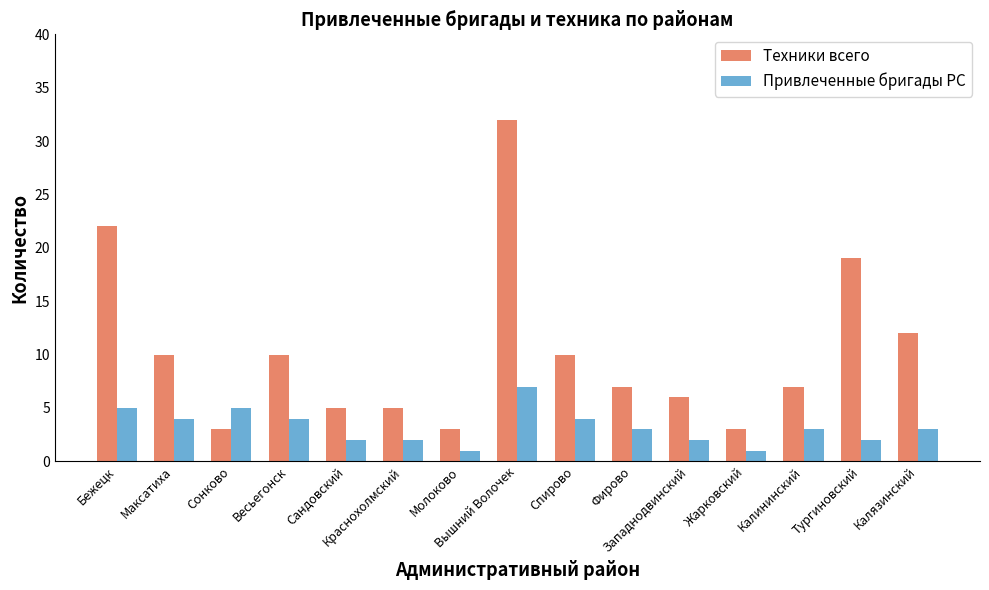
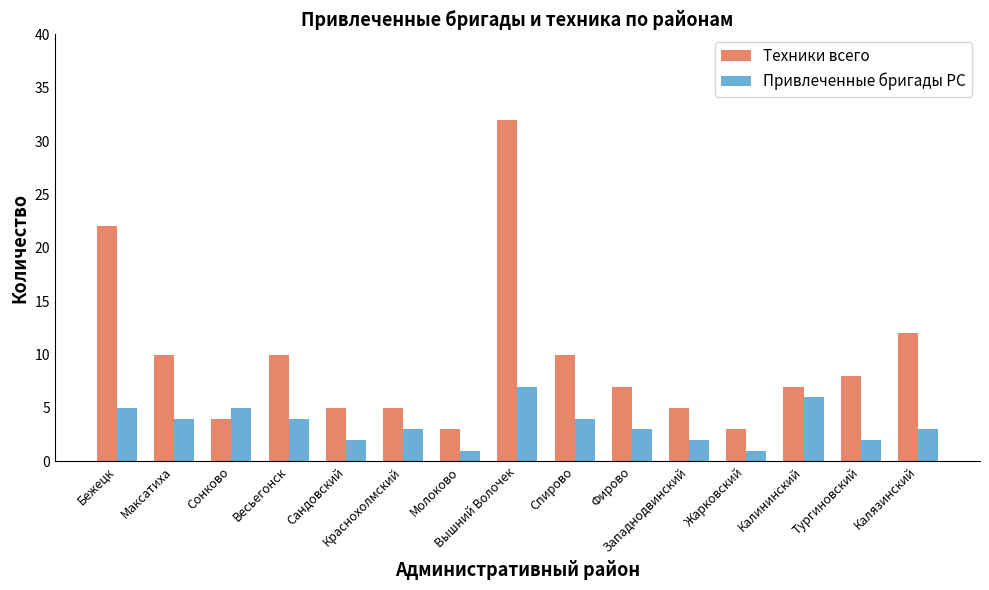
  {
    "Техники всего": {
      "Бежецк": 22,
      "Максатиха": 10,
-     "Сонково": 3,
+     "Сонково": 4,
      "Весьегонск": 10,
      "Сандовский": 5,
      "Краснохолмский": 5,
      "Молоково": 3,
      "Вышний Волочек": 32,
      "Спирово": 10,
      "Фирово": 7,
-     "Западнодвинский": 6,
+     "Западнодвинский": 5,
      "Жарковский": 3,
      "Калининский": 7,
-     "Тургиновский": 19,
+     "Тургиновский": 8,
      "Калязинский": 12
    },
    "Привлеченные бригады РС": {
      "Бежецк": 5,
      "Максатиха": 4,
      "Сонково": 5,
      "Весьегонск": 4,
      "Сандовский": 2,
-     "Краснохолмский": 2,
+     "Краснохолмский": 3,
      "Молоково": 1,
      "Вышний Волочек": 7,
      "Спирово": 4,
      "Фирово": 3,
      "Западнодвинский": 2,
      "Жарковский": 1,
-     "Калининский": 3,
+     "Калининский": 6,
      "Тургиновский": 2,
      "Калязинский": 3
    }
  }
